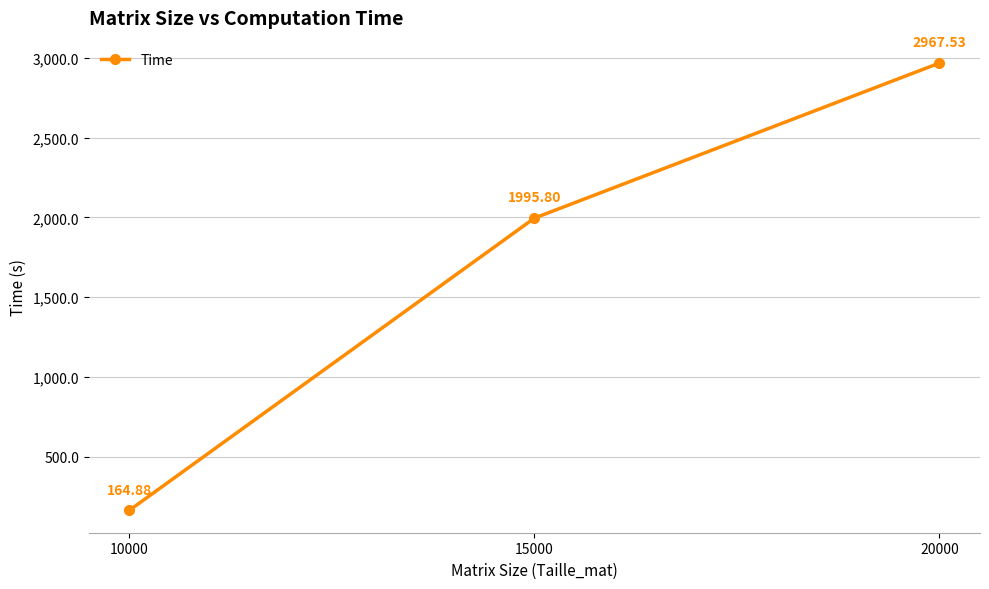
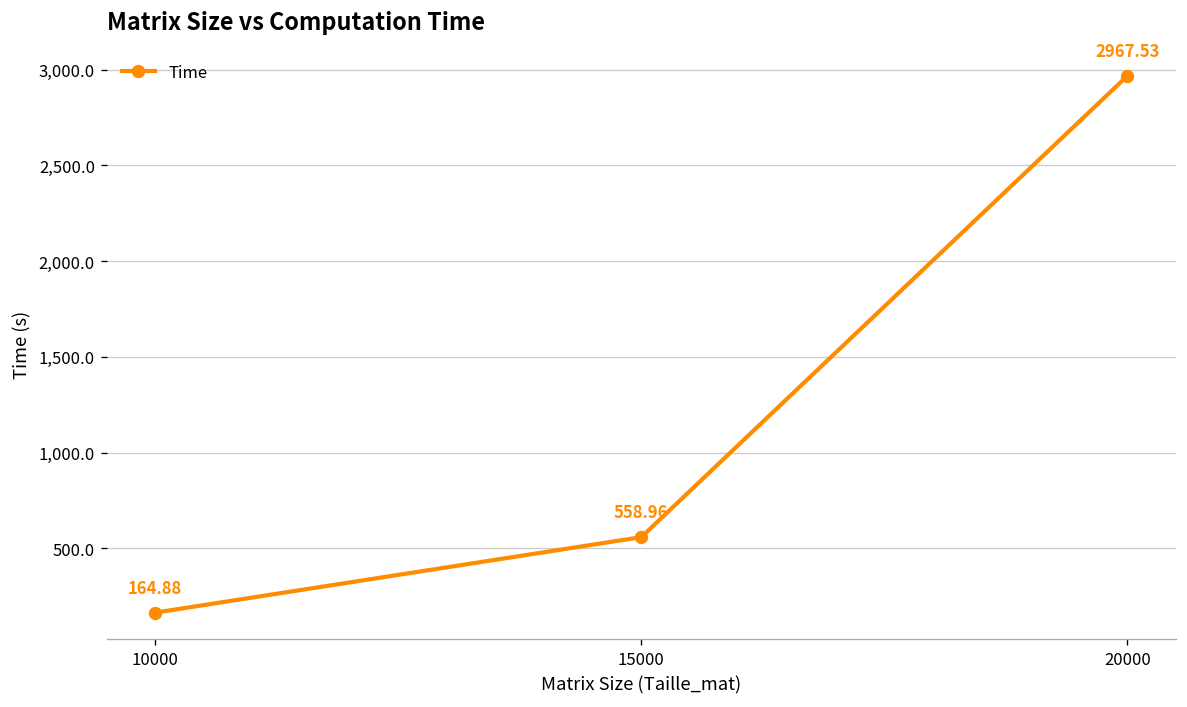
  {
    "10000": 164.88,
-   "15000": 1995.80,
+   "15000": 558.96,
    "20000": 2967.53
  }
